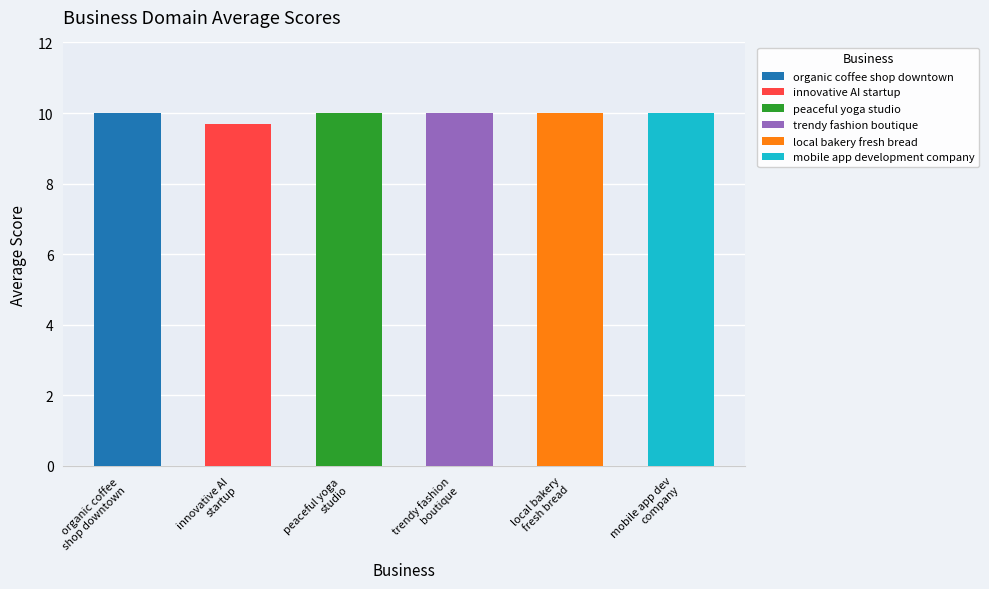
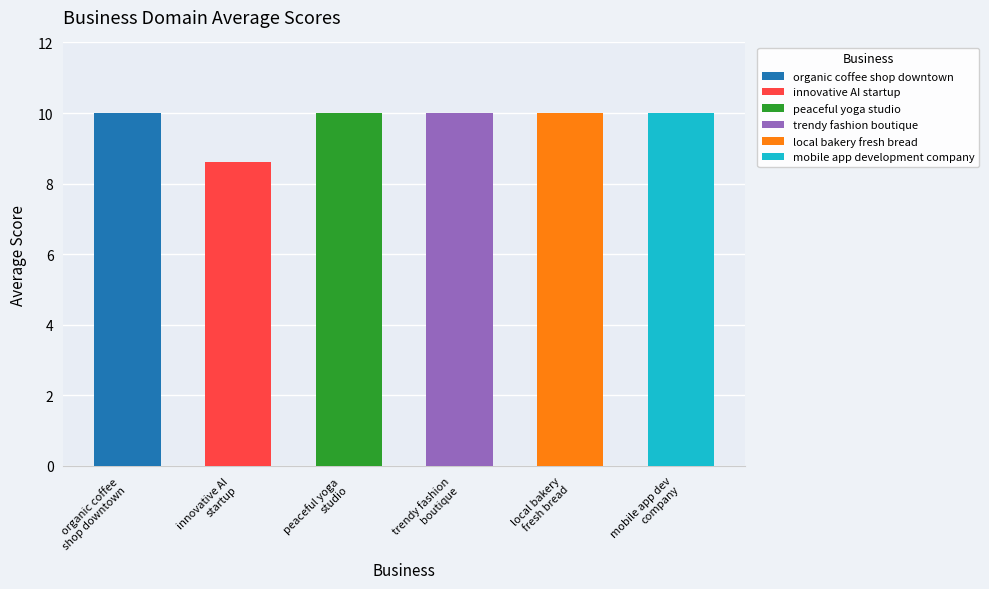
  {
    "organic coffee shop downtown": 10.0,
-   "innovative AI startup": 9.7,
+   "innovative AI startup": 8.6,
    "peaceful yoga studio": 10.0,
    "trendy fashion boutique": 10.0,
    "local bakery fresh bread": 10.0,
    "mobile app dev company": 10.0
  }
